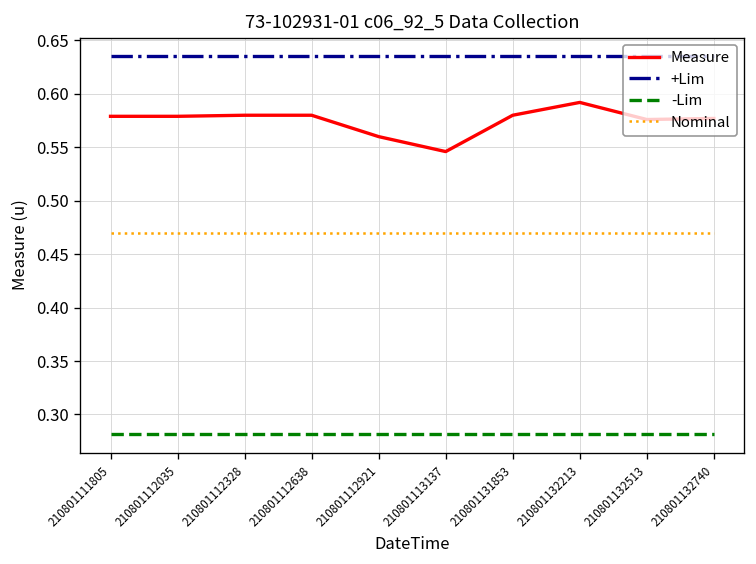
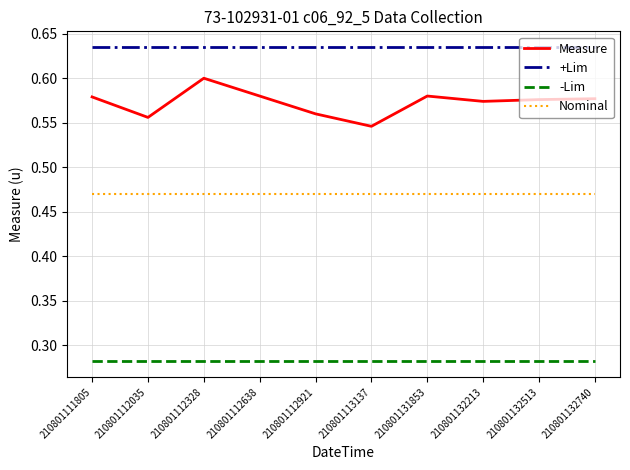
  {
    "Measure": {
      "210801111805": 0.58,
-     "210801112035": 0.58,
-     "210801112328": 0.58,
+     "210801112035": 0.56,
+     "210801112328": 0.60,
      "210801112638": 0.58,
      "210801112921": 0.56,
      "210801113137": 0.55,
      "210801131853": 0.58,
-     "210801132213": 0.59
+     "210801132213": 0.57
    },
    "+Lim": {
      "210801111805": 0.64,
      "210801112035": 0.64,
      "210801112328": 0.64,
      "210801112638": 0.64,
      "210801112921": 0.64,
      "210801113137": 0.64,
      "210801131853": 0.64,
      "210801132213": 0.64
    },
    "-Lim": {
      "210801111805": 0.28,
      "210801112035": 0.28,
      "210801112328": 0.28,
      "210801112638": 0.28,
      "210801112921": 0.28,
      "210801113137": 0.28,
      "210801131853": 0.28,
      "210801132213": 0.28,
      "210801132513": 0.28,
      "210801132740": 0.28
    },
    "Nominal": {
      "210801111805": 0.47,
      "210801112035": 0.47,
      "210801112328": 0.47,
      "210801112638": 0.47,
      "210801112921": 0.47,
      "210801113137": 0.47,
      "210801131853": 0.47,
      "210801132213": 0.47,
      "210801132513": 0.47,
      "210801132740": 0.47
    }
  }
